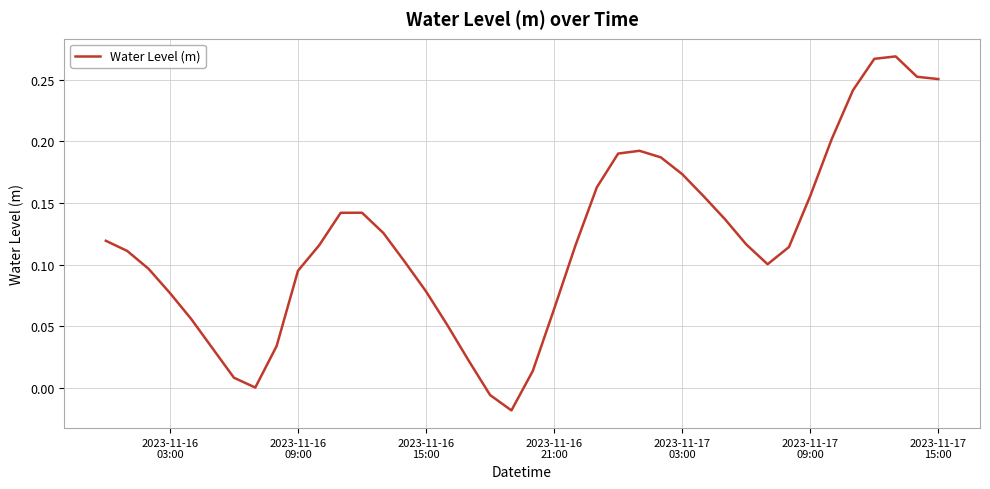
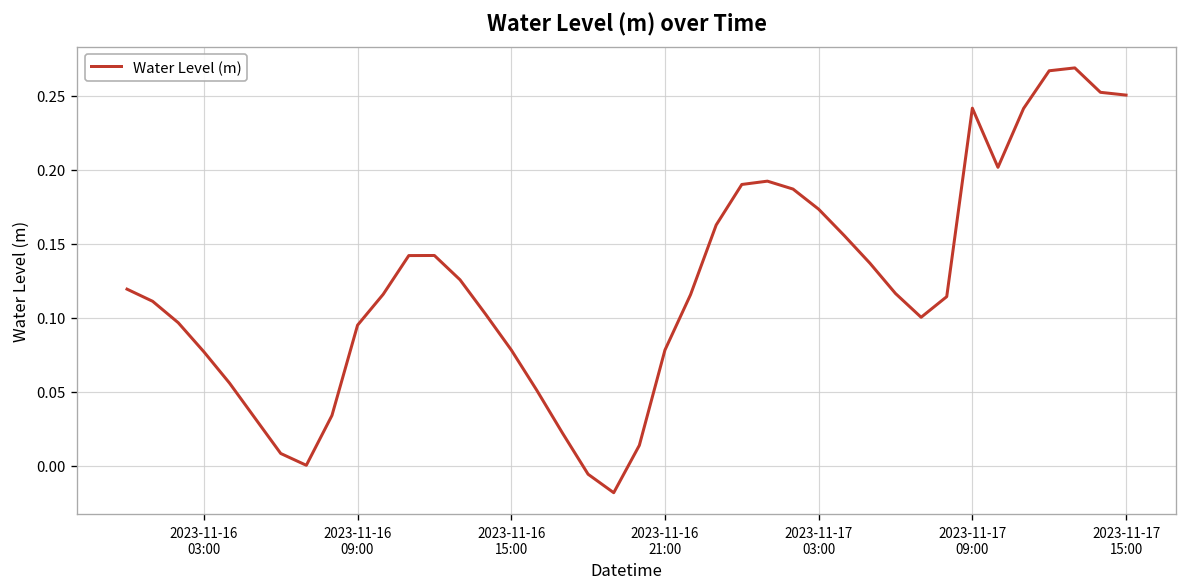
  {
    "2023-11-16 03:00": 0.077,
    "2023-11-16 09:00": 0.095,
    "2023-11-16 15:00": 0.078,
-   "2023-11-16 21:00": 0.064,
+   "2023-11-16 21:00": 0.078,
    "2023-11-17 03:00": 0.173,
-   "2023-11-17 09:00": 0.156,
+   "2023-11-17 09:00": 0.242,
    "2023-11-17 15:00": 0.251
  }
